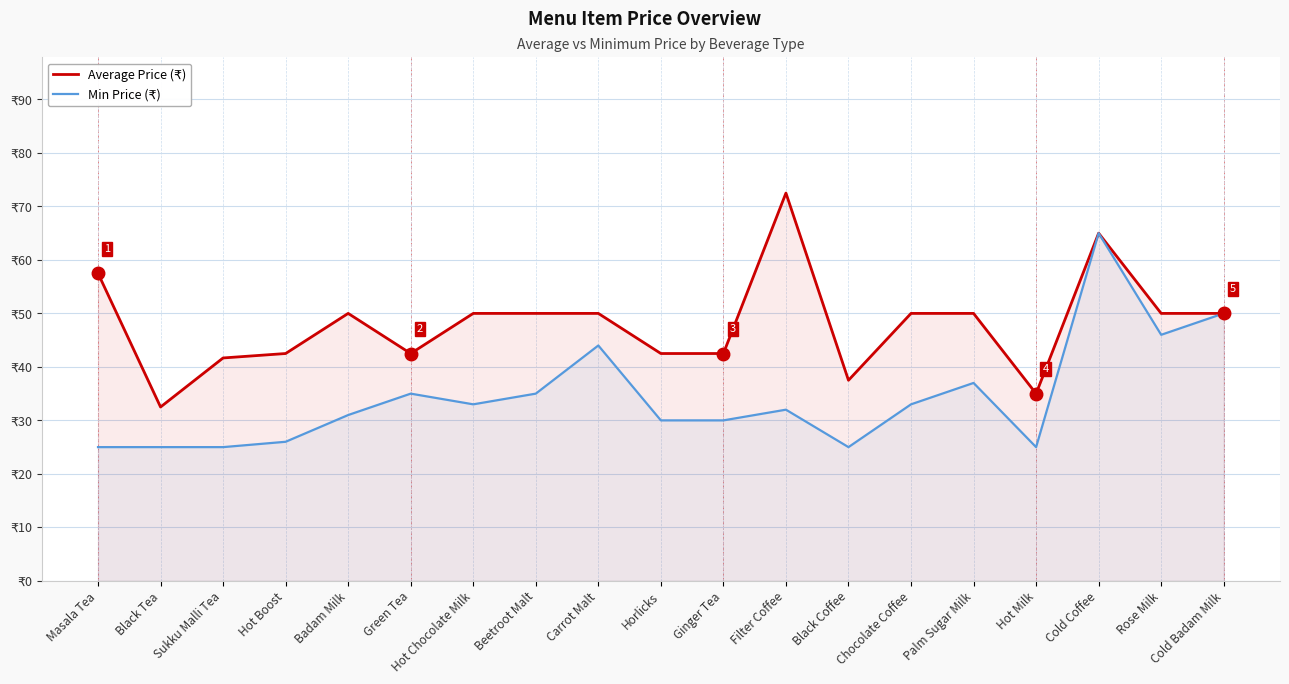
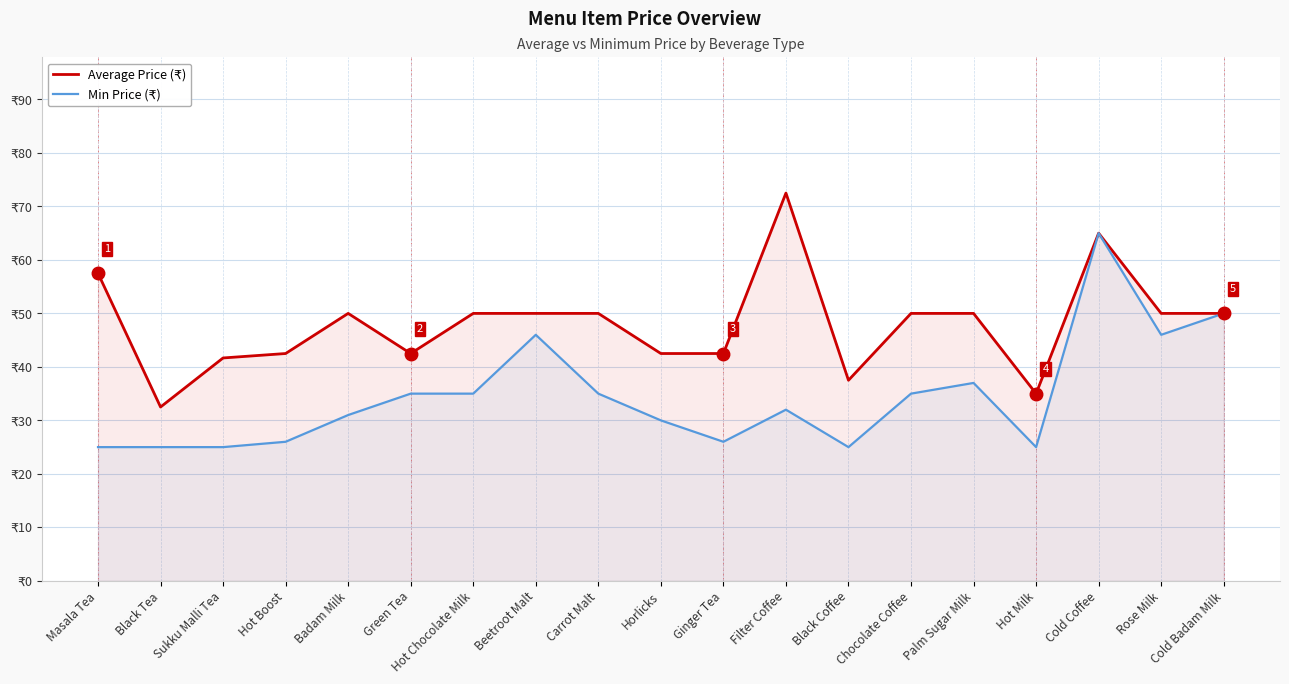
  {
    "Min Price (₹)": {
      "Masala Tea": "₹25",
      "Black Tea": "₹25",
      "Sukku Malli Tea": "₹25",
      "Hot Boost": "₹26",
      "Badam Milk": "₹31",
      "Green Tea": "₹35",
-     "Hot Chocolate Milk": "₹33",
-     "Beetroot Malt": "₹35",
-     "Carrot Malt": "₹44",
+     "Hot Chocolate Milk": "₹35",
+     "Beetroot Malt": "₹46",
+     "Carrot Malt": "₹35",
      "Horlicks": "₹30",
-     "Ginger Tea": "₹30",
+     "Ginger Tea": "₹26",
      "Filter Coffee": "₹32",
      "Black Coffee": "₹25",
-     "Chocolate Coffee": "₹33",
+     "Chocolate Coffee": "₹35",
      "Palm Sugar Milk": "₹37",
      "Hot Milk": "₹25",
      "Rose Milk": "₹46"
    }
  }
